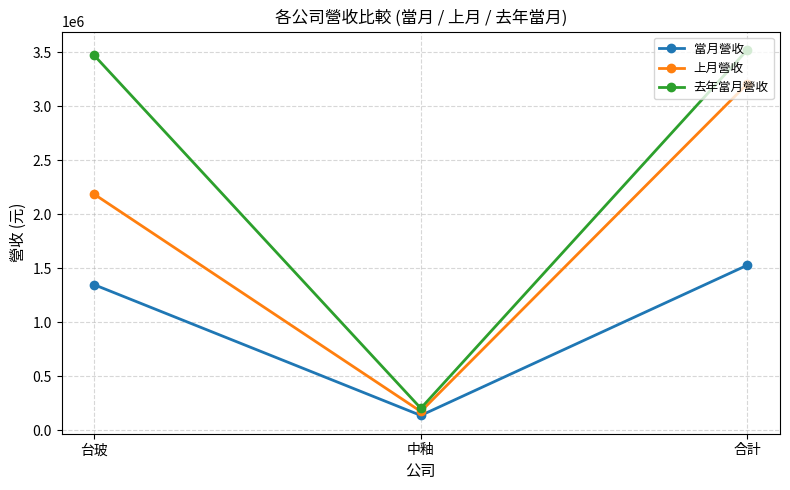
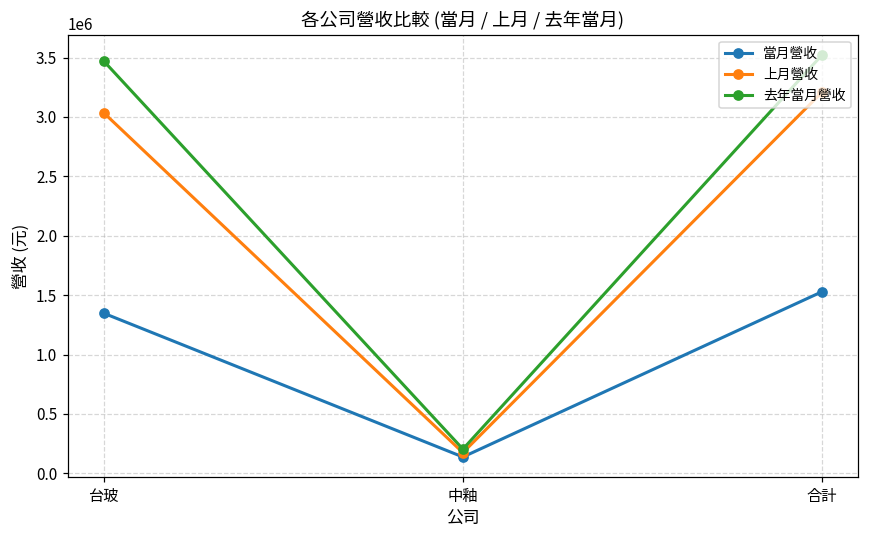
  {
    "當月營收": {
      "台玻": 1350000,
      "中釉": 140000,
      "合計": 1530000
    },
    "上月營收": {
-     "台玻": 2190000,
+     "台玻": 3040000,
      "中釉": 170000
    },
    "去年當月營收": {
      "台玻": 3470000,
      "中釉": 200000
    }
  }
